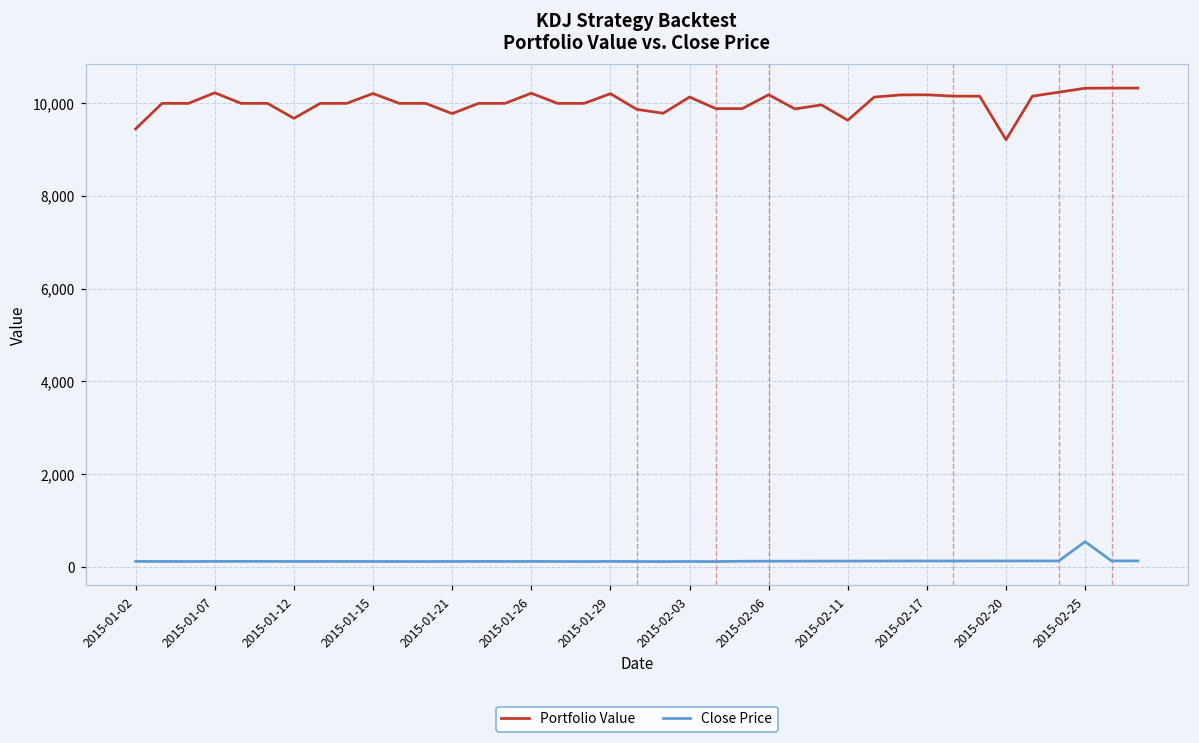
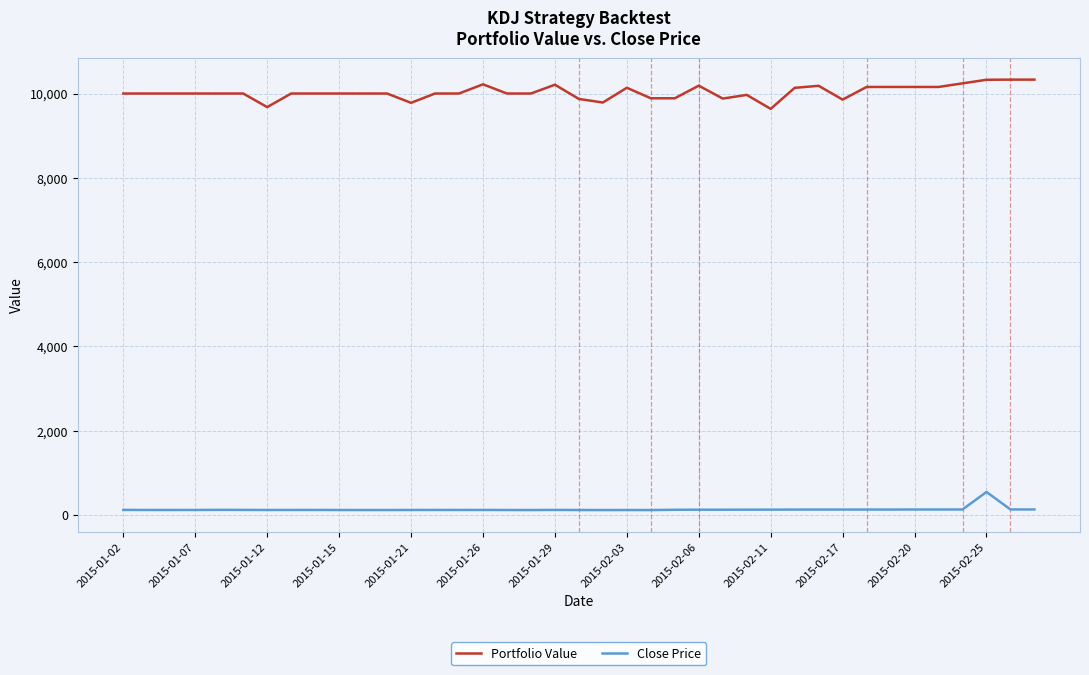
  {
    "Portfolio Value": {
-     "2015-01-02": "9,500",
-     "2015-01-07": "10,200",
+     "2015-01-02": "10,000",
+     "2015-01-07": "10,000",
      "2015-01-12": "9,700",
-     "2015-01-15": "10,200",
+     "2015-01-15": "10,000",
      "2015-01-21": "9,800",
      "2015-01-26": "10,200",
      "2015-01-29": "10,200",
      "2015-02-03": "10,100",
      "2015-02-06": "10,200",
      "2015-02-11": "9,600",
-     "2015-02-17": "10,200",
-     "2015-02-20": "9,200",
+     "2015-02-17": "9,900",
+     "2015-02-20": "10,200",
      "2015-02-25": "10,300"
    },
    "Close Price": {
      "2015-01-02": "100",
      "2015-01-07": "100",
      "2015-01-12": "100",
      "2015-01-15": "100",
      "2015-01-21": "100",
      "2015-01-26": "100",
      "2015-01-29": "100",
      "2015-02-03": "100",
      "2015-02-06": "100",
      "2015-02-11": "100",
      "2015-02-17": "100",
      "2015-02-20": "100",
      "2015-02-25": "500"
    }
  }
